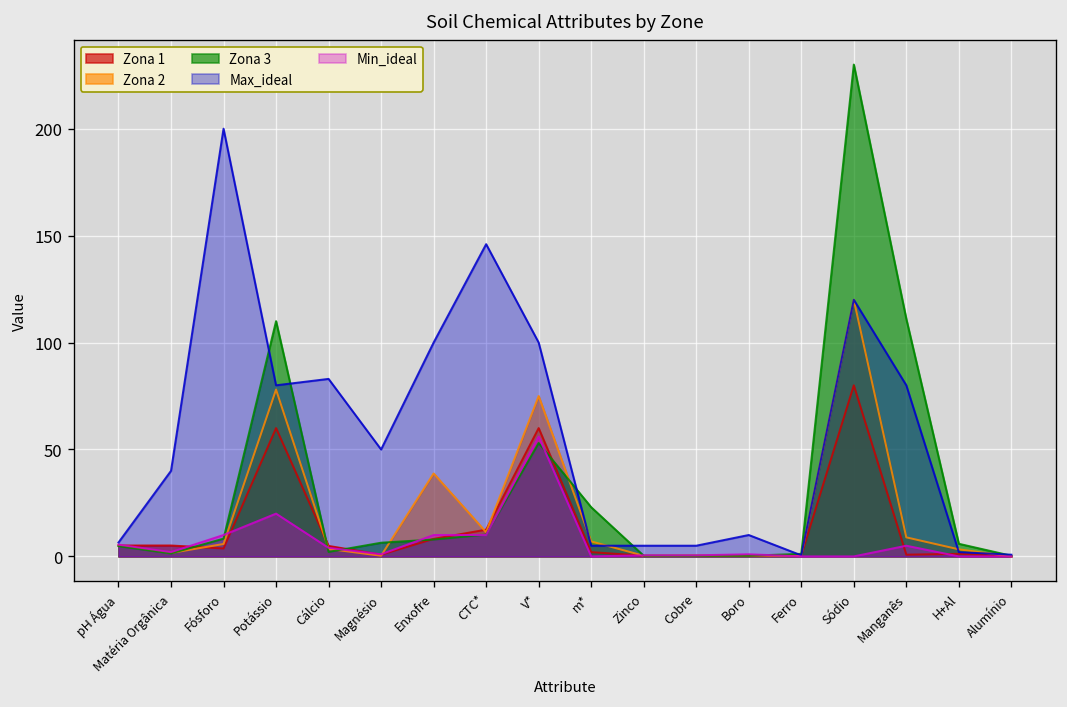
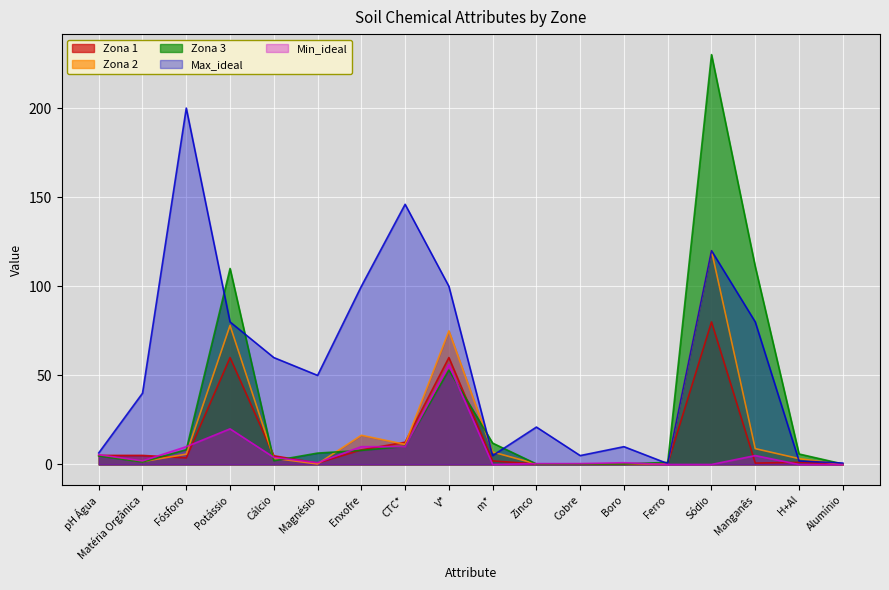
  {
    "Zona 1": {
      "Matéria Orgânica": 5,
      "Fósforo": 4,
      "Potássio": 60,
      "V*": 60,
      "m*": 2,
      "Sódio": 80,
      "Manganês": 1
    },
    "Zona 2": {
      "Fósforo": 6,
      "Potássio": 78,
-     "Enxofre": 39,
+     "Enxofre": 16,
      "V*": 75,
      "m*": 7,
      "Manganês": 9
    },
    "Zona 3": {
      "Fósforo": 8,
      "Potássio": 110,
      "Magnésio": 6,
      "V*": 53,
-     "m*": 23,
+     "m*": 12,
      "Sódio": 230,
      "Manganês": 111,
      "H+Al": 6
    },
    "Max_ideal": {
      "Matéria Orgânica": 40,
      "Fósforo": 200,
      "Potássio": 80,
-     "Cálcio": 83,
+     "Cálcio": 60,
      "Magnésio": 50,
      "Enxofre": 100,
      "CTC*": 146,
      "V*": 100,
      "m*": 5,
-     "Zinco": 5,
+     "Zinco": 21,
      "Cobre": 5,
      "Boro": 10,
      "Manganês": 80
    },
    "Min_ideal": {
      "Fósforo": 10,
      "Potássio": 20,
      "Enxofre": 10,
      "V*": 56,
      "m*": 0,
      "Sódio": 0,
      "Manganês": 5
    }
  }
